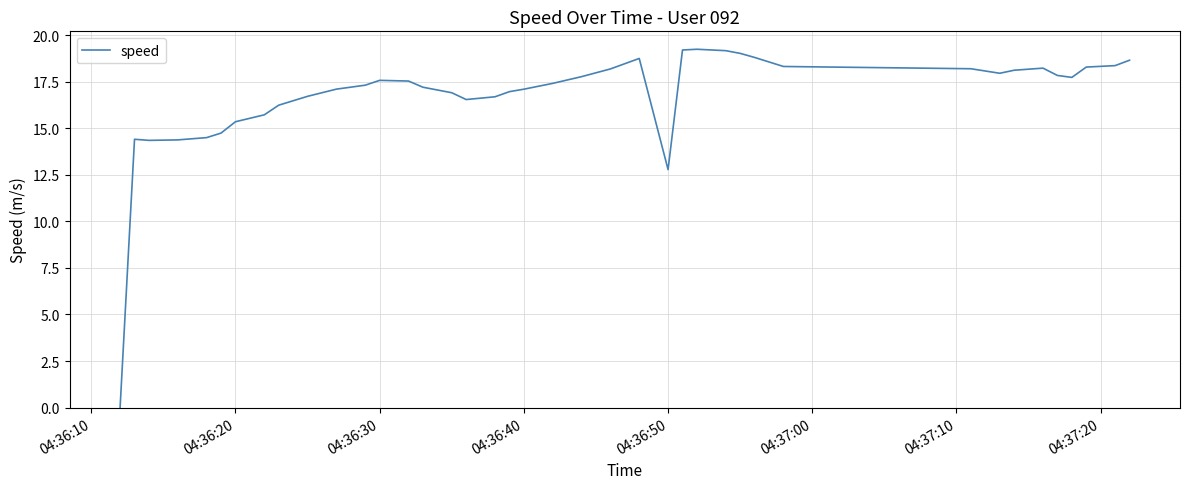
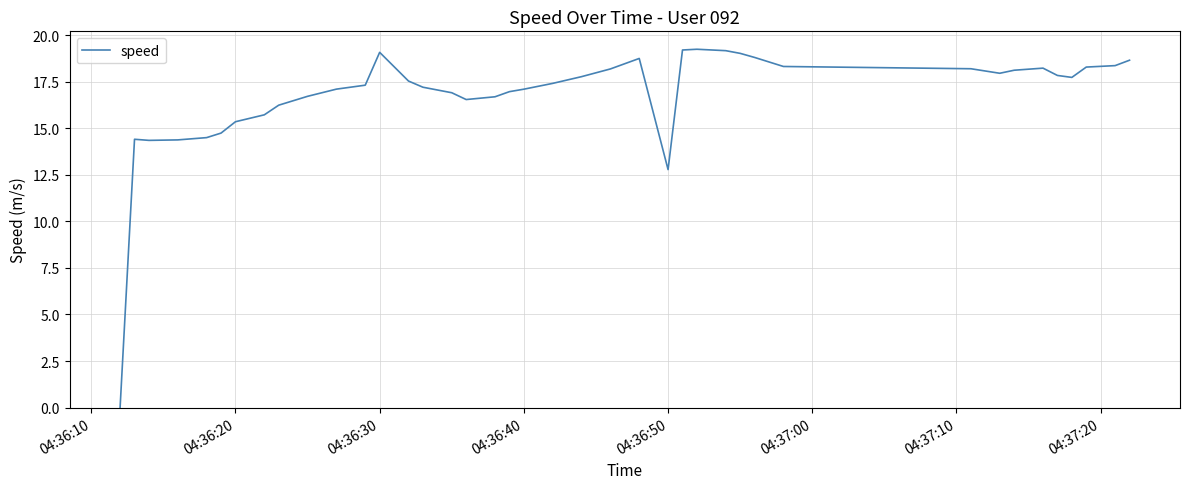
  {
    "04:36:20": 15.3,
-   "04:36:30": 17.6,
+   "04:36:30": 19.1,
    "04:36:40": 17.1,
    "04:36:50": 12.8
  }
